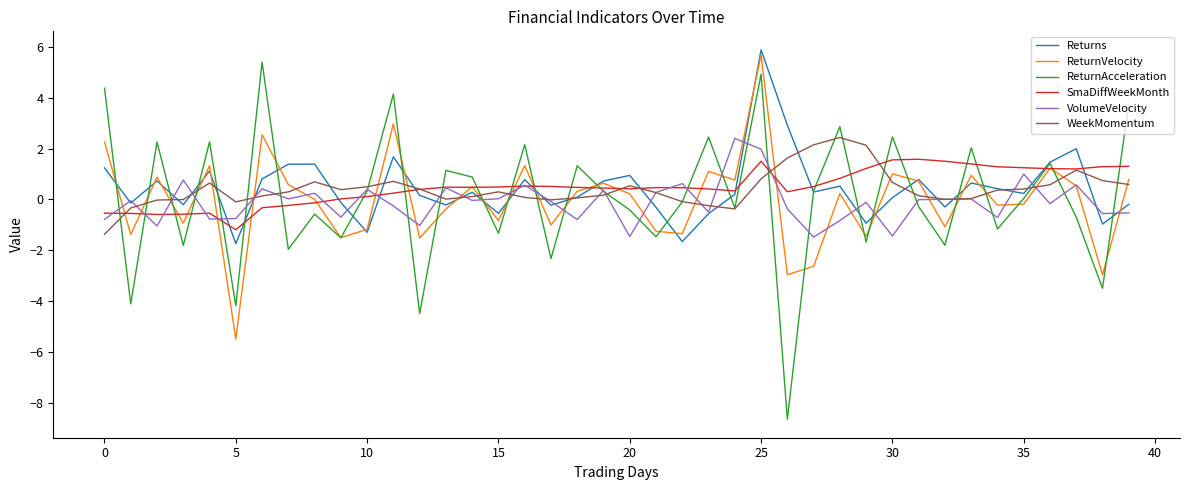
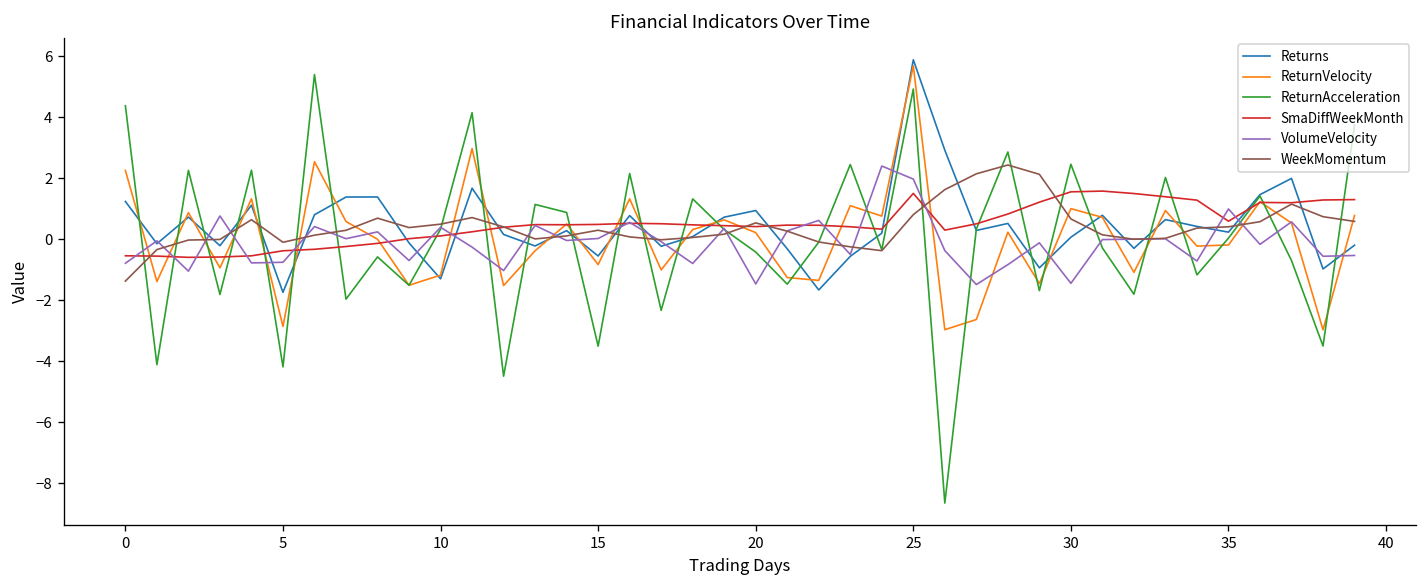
  {
    "Returns": {
      "0": 1.2,
      "5": -1.7,
      "10": -1.3,
      "15": -0.5,
      "20": 0.9,
      "25": 5.9,
      "30": 0.1,
      "35": 0.2
    },
    "ReturnVelocity": {
      "0": 2.3,
-     "5": -5.5,
+     "5": -2.9,
      "10": -1.2,
      "15": -0.8,
      "20": 0.2,
      "25": 5.7,
      "30": 1.0,
      "35": -0.2
    },
    "ReturnAcceleration": {
      "0": 4.4,
      "5": -4.2,
-     "15": -1.3,
+     "15": -3.5,
      "20": -0.4,
      "25": 4.9,
      "30": 2.5,
      "35": 0.0
    },
    "SmaDiffWeekMonth": {
      "0": -0.5,
-     "5": -1.2,
+     "5": -0.4,
      "10": 0.1,
      "15": 0.5,
      "20": 0.4,
      "25": 1.5,
      "30": 1.6,
-     "35": 1.2
+     "35": 0.6
    },
    "VolumeVelocity": {
      "0": -0.8,
      "5": -0.8,
      "15": 0.0,
      "20": -1.5,
      "25": 2.0,
      "30": -1.4,
      "35": 1.0
    },
    "WeekMomentum": {
      "0": -1.4,
      "5": -0.1,
      "10": 0.5,
      "15": 0.3,
      "20": 0.5,
      "25": 0.8,
      "30": 0.7,
      "35": 0.4
    }
  }
